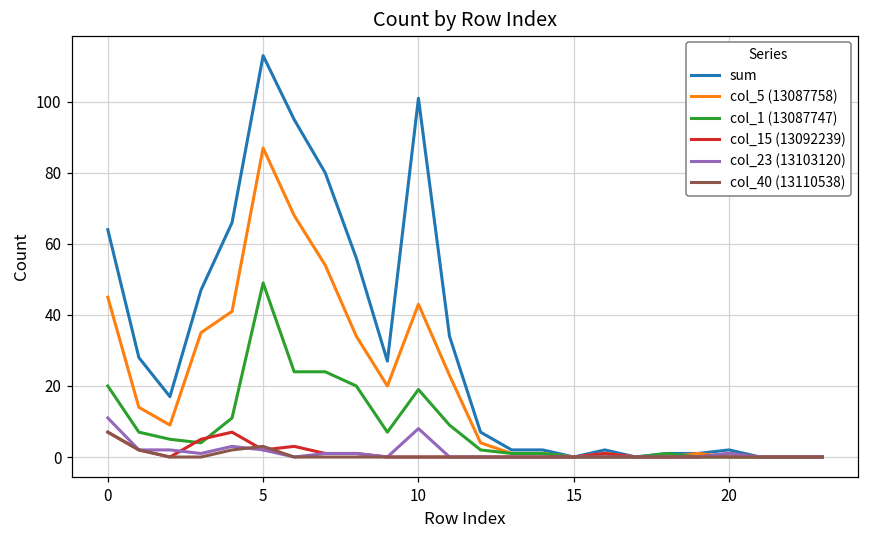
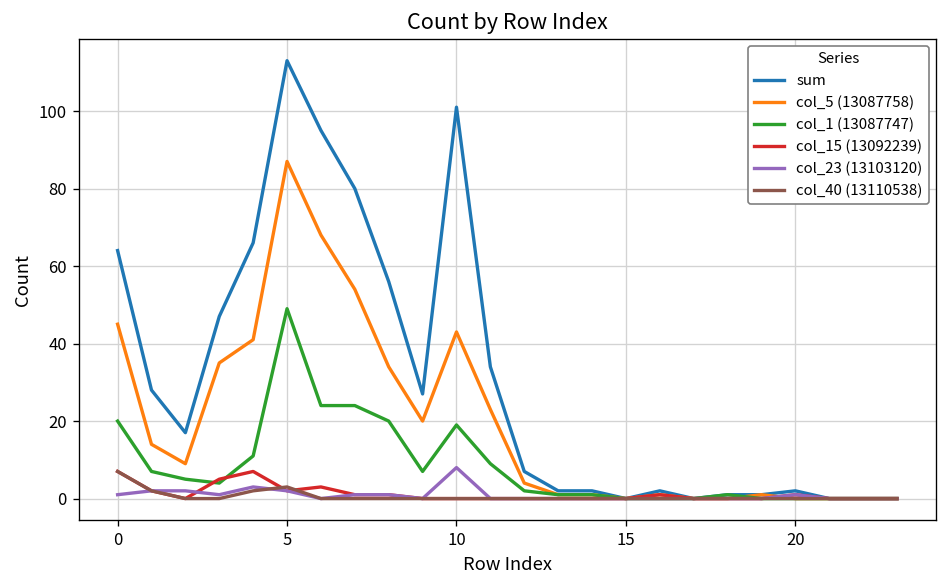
  {
    "sum": {
      "0": 64,
      "5": 113,
      "10": 101,
      "20": 2
    },
    "col_5 (13087758)": {
      "0": 45,
      "5": 87,
      "10": 43
    },
    "col_1 (13087747)": {
      "0": 20,
      "5": 49,
      "10": 19
    },
    "col_23 (13103120)": {
-     "0": 11,
+     "0": 1,
      "10": 8
    },
    "col_40 (13110538)": {
      "5": 3
    }
  }
